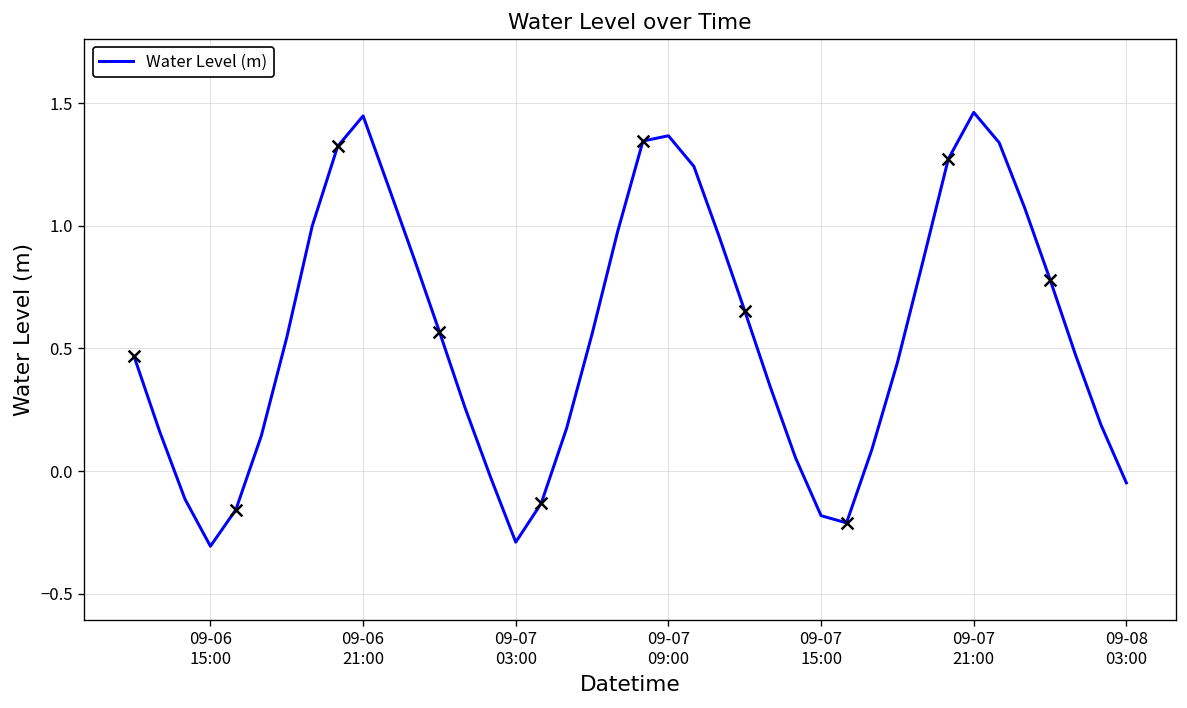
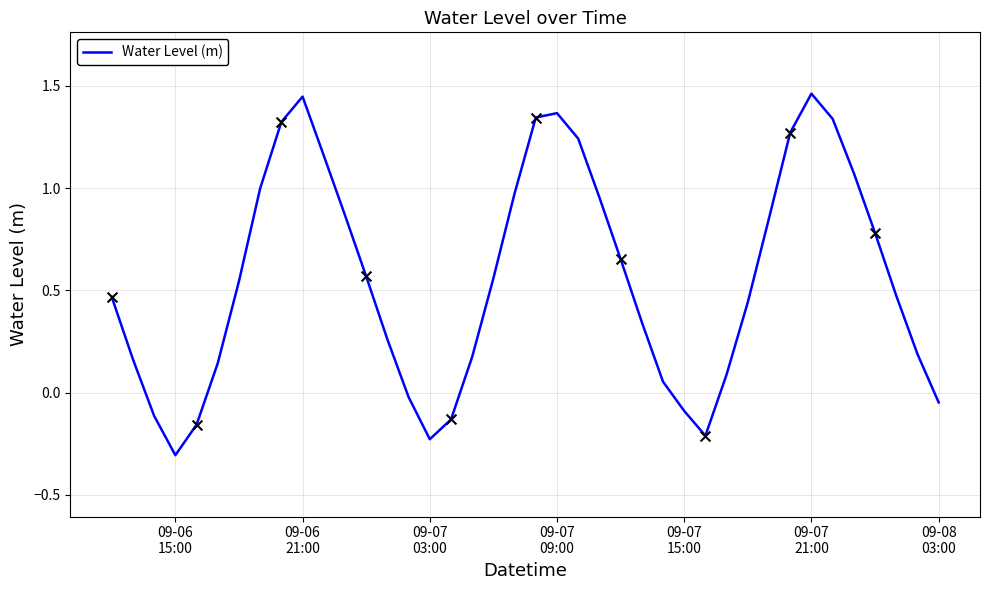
  {
    "Water Level (m)": {
      "09-06 15:00": -0.31,
      "09-06 21:00": 1.45,
-     "09-07 03:00": -0.29,
+     "09-07 03:00": -0.23,
      "09-07 09:00": 1.37,
-     "09-07 15:00": -0.18,
+     "09-07 15:00": -0.09,
      "09-07 21:00": 1.46,
      "09-08 03:00": -0.05
    }
  }
